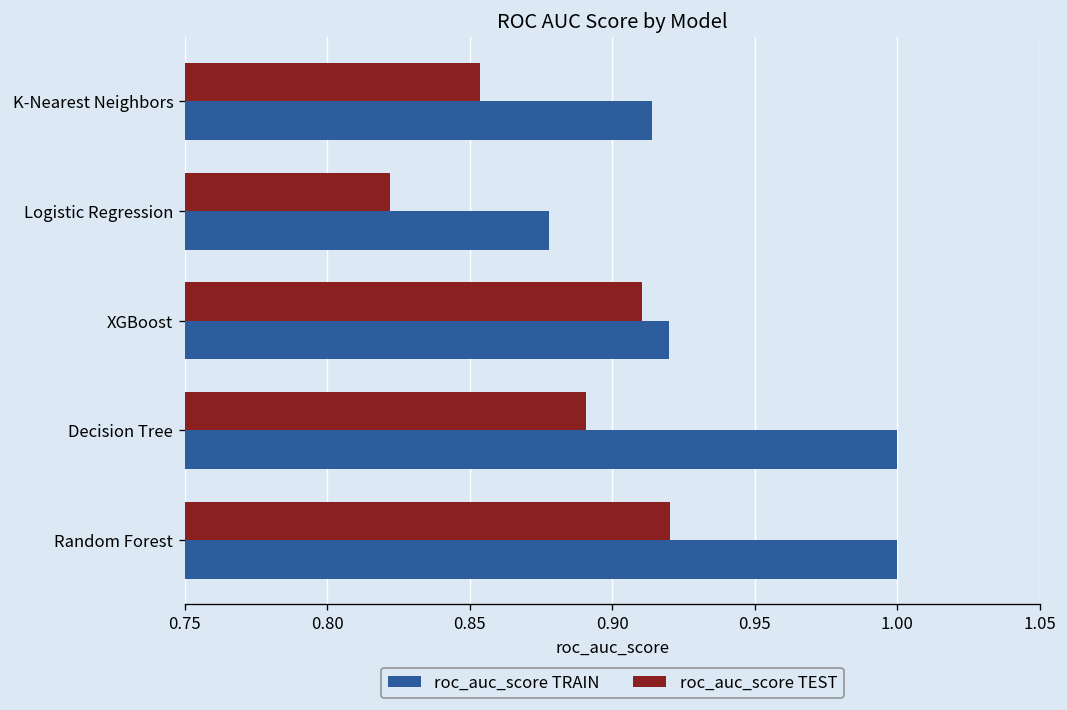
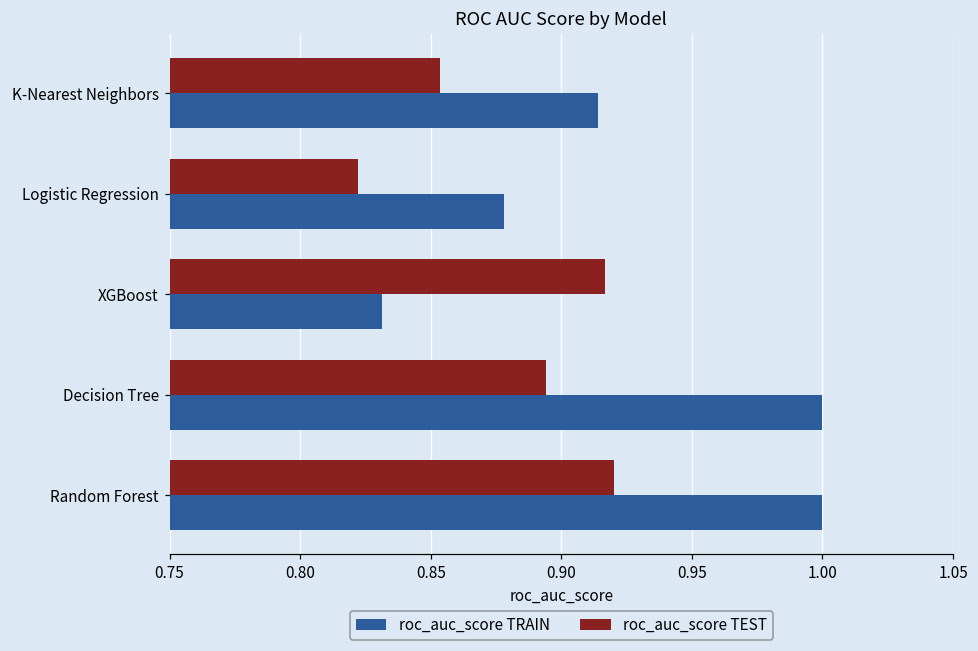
  {
    "roc_auc_score TRAIN": {
      "K-Nearest Neighbors": 0.914,
      "Logistic Regression": 0.878,
-     "XGBoost": 0.920,
+     "XGBoost": 0.831,
      "Decision Tree": 1.000,
      "Random Forest": 1.000
    },
    "roc_auc_score TEST": {
      "K-Nearest Neighbors": 0.853,
      "Logistic Regression": 0.822,
-     "XGBoost": 0.910,
-     "Decision Tree": 0.891,
+     "XGBoost": 0.917,
+     "Decision Tree": 0.894,
      "Random Forest": 0.920
    }
  }
